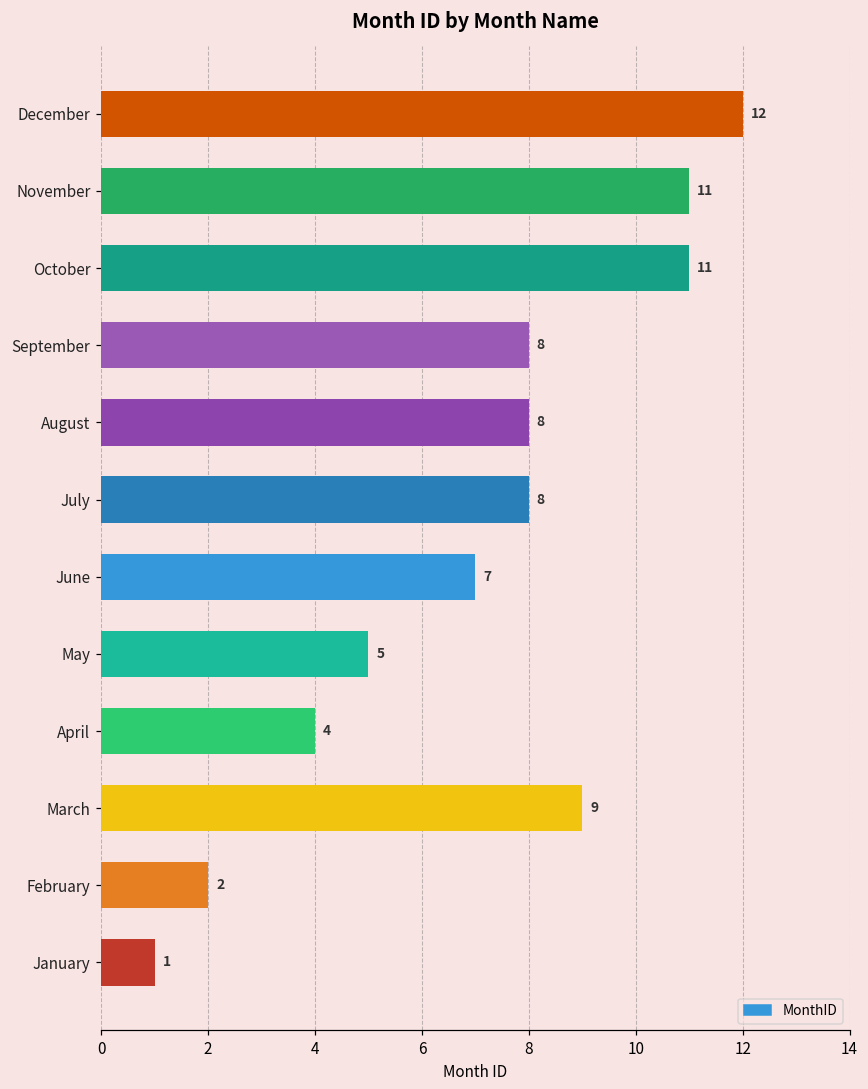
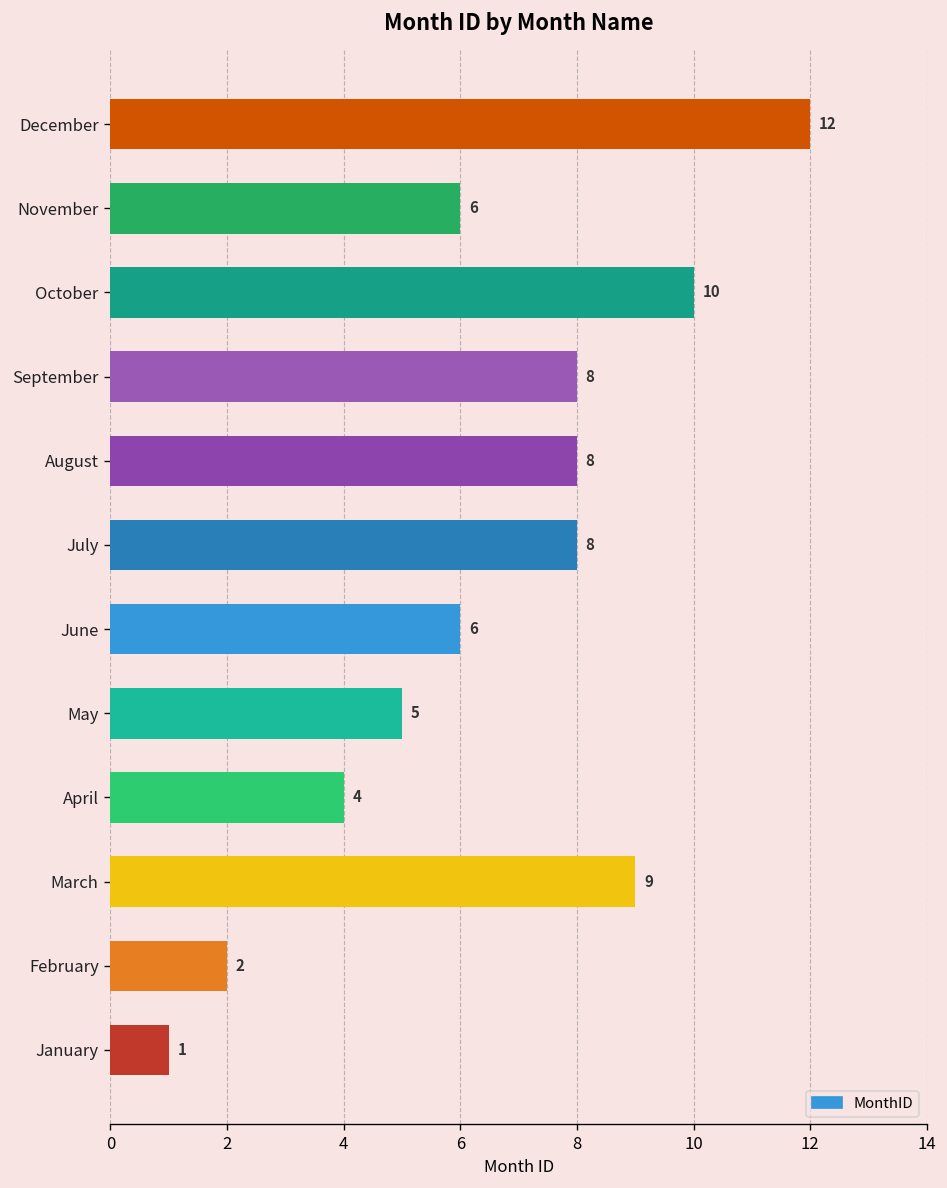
  {
    "December": 12,
-   "November": 11,
-   "October": 11,
+   "November": 6,
+   "October": 10,
    "September": 8,
    "August": 8,
    "July": 8,
-   "June": 7,
+   "June": 6,
    "May": 5,
    "April": 4,
    "March": 9,
    "February": 2,
    "January": 1
  }
